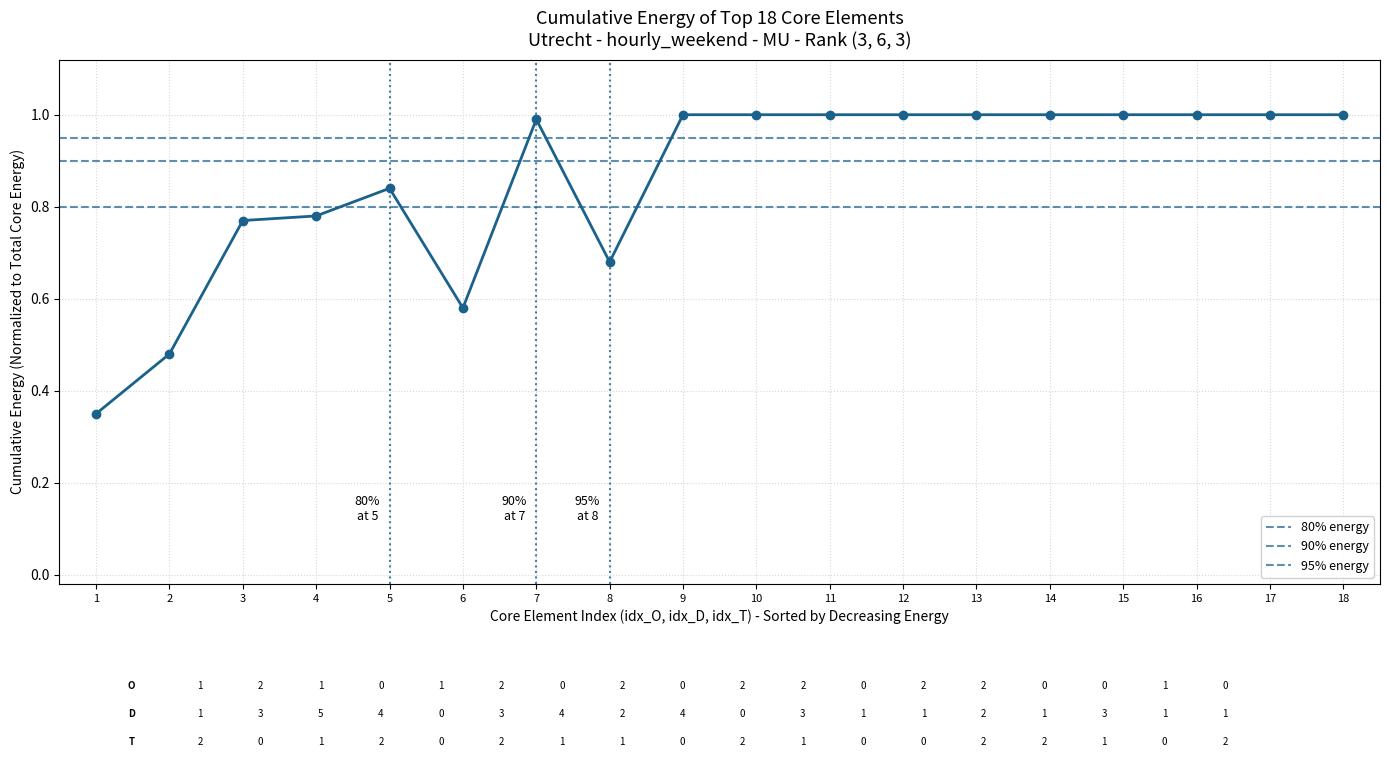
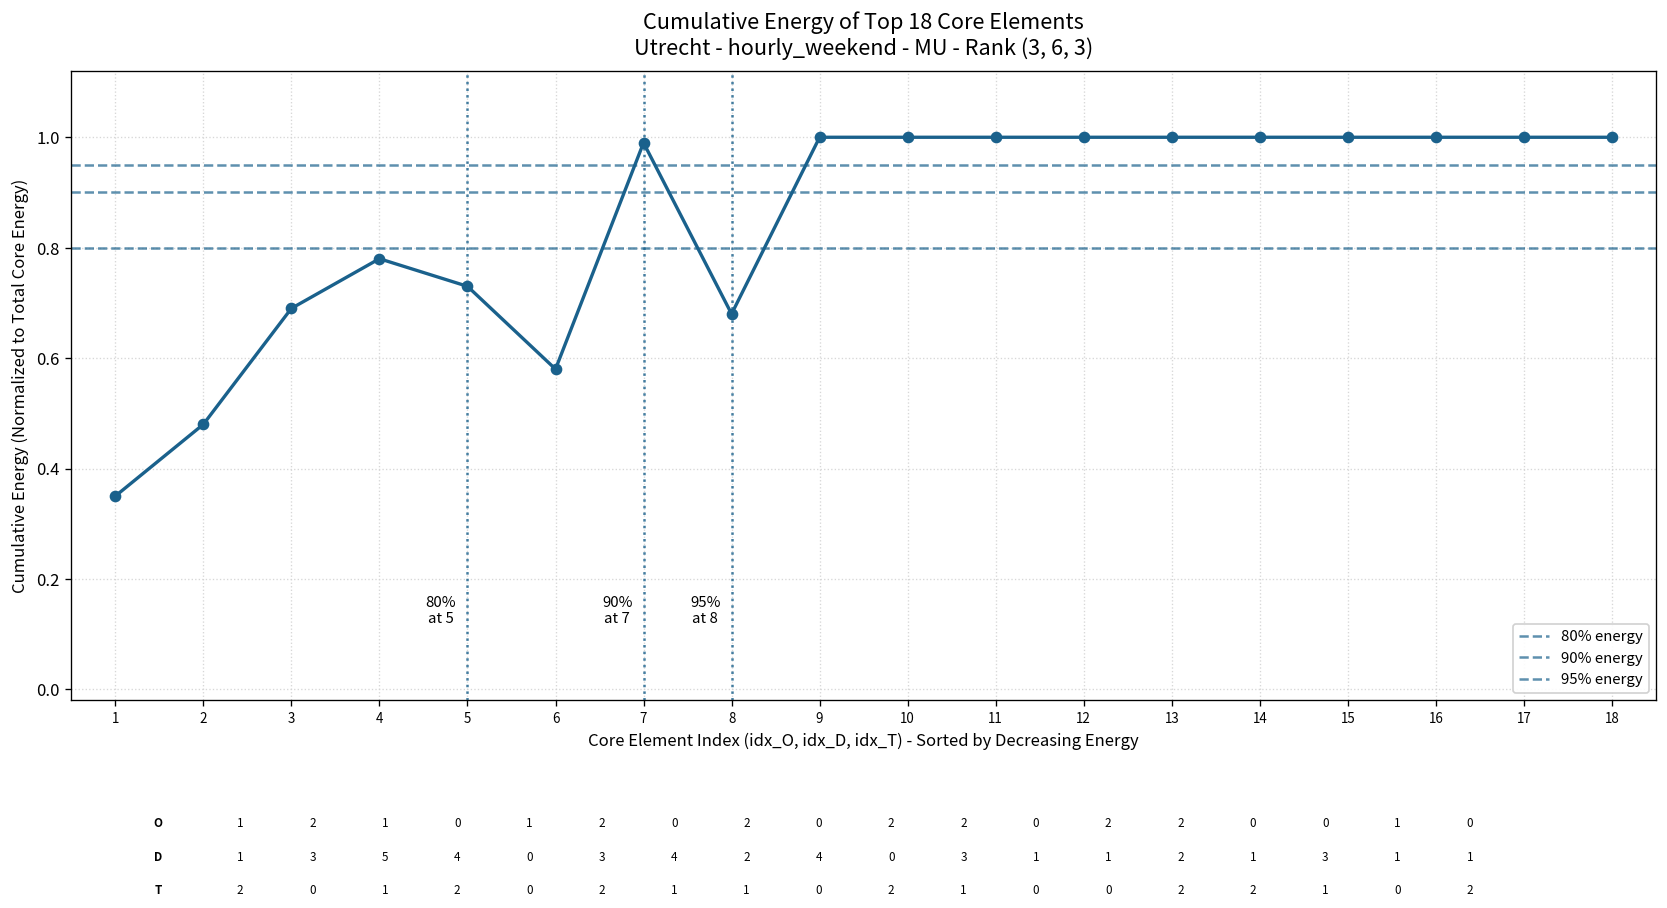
  {
    "1": 0.35,
    "2": 0.48,
-   "3": 0.77,
+   "3": 0.69,
    "4": 0.78,
-   "5": 0.84,
+   "5": 0.73,
    "6": 0.58,
    "7": 0.99,
    "8": 0.68,
    "9": 1.00,
    "10": 1.00,
    "11": 1.00,
    "12": 1.00,
    "13": 1.00,
    "14": 1.00,
    "15": 1.00,
    "16": 1.00,
    "17": 1.00,
    "18": 1.00
  }
